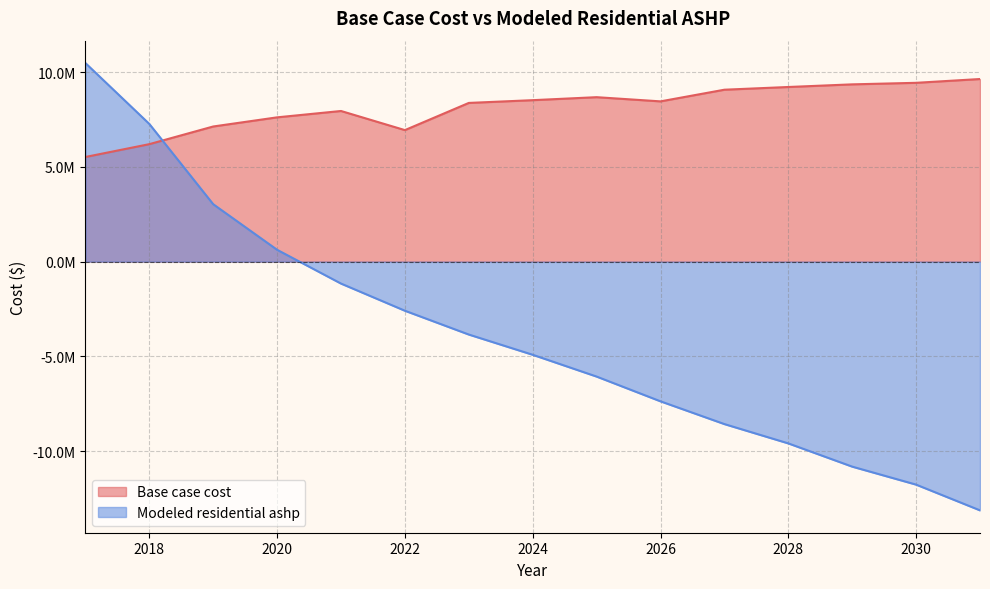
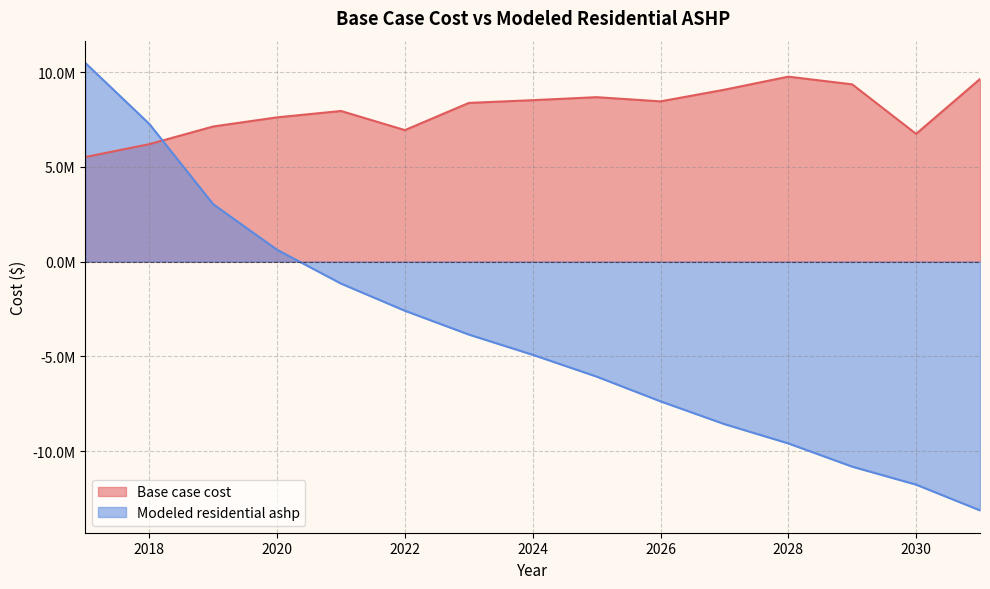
  {
    "Base case cost": {
      "2018": 6200000,
      "2020": 7600000,
      "2022": 6900000,
      "2024": 8500000,
      "2026": 8500000,
-     "2028": 9200000,
-     "2030": 9400000
+     "2028": 9800000,
+     "2030": 6700000
    }
  }
